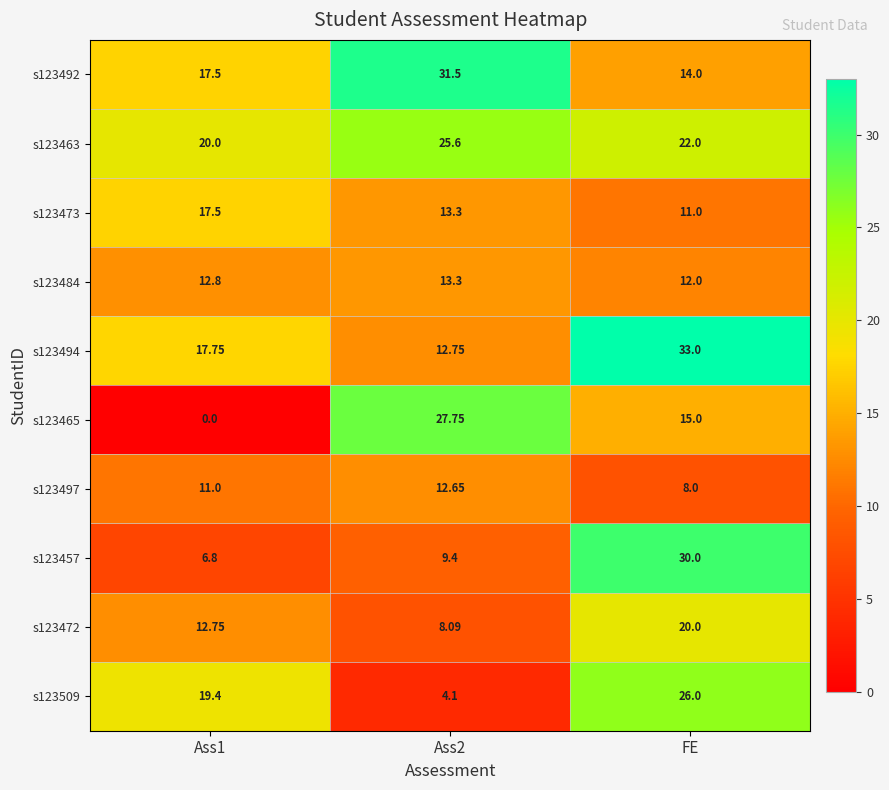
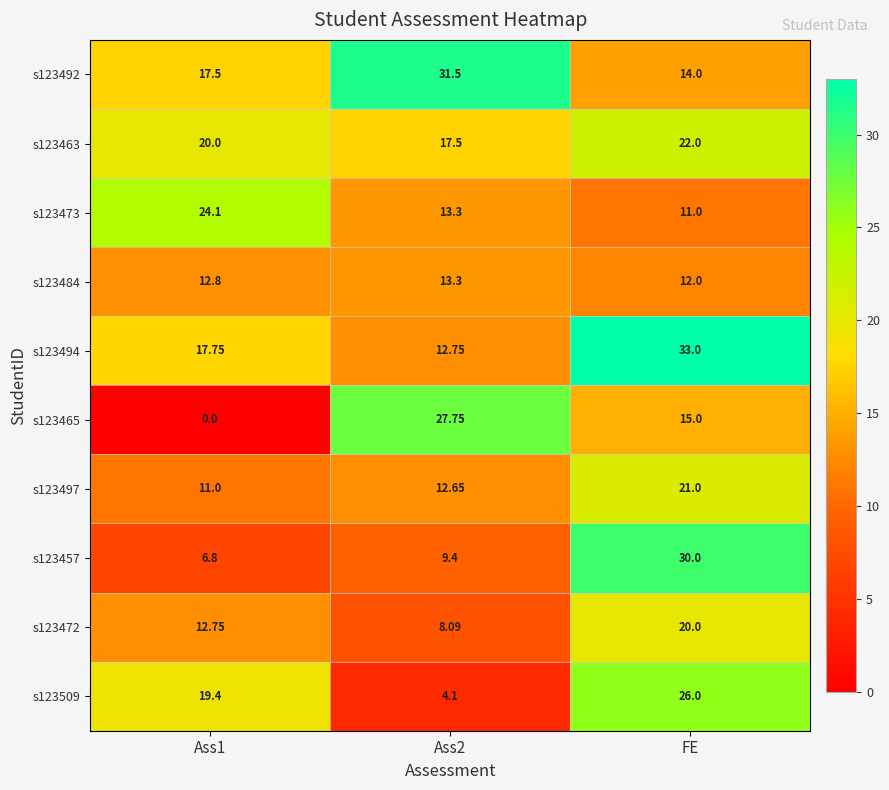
  {
    "s123492": {
      "Ass1": 17.5,
      "Ass2": 31.5,
      "FE": 14.0
    },
    "s123463": {
      "Ass1": 20.0,
-     "Ass2": 25.6,
+     "Ass2": 17.5,
      "FE": 22.0
    },
    "s123473": {
-     "Ass1": 17.5,
+     "Ass1": 24.1,
      "Ass2": 13.3,
      "FE": 11.0
    },
    "s123484": {
      "Ass1": 12.8,
      "Ass2": 13.3,
      "FE": 12.0
    },
    "s123494": {
      "Ass1": 17.75,
      "Ass2": 12.75,
      "FE": 33.0
    },
    "s123465": {
      "Ass1": 0.0,
      "Ass2": 27.75,
      "FE": 15.0
    },
    "s123497": {
      "Ass1": 11.0,
      "Ass2": 12.65,
-     "FE": 8.0
+     "FE": 21.0
    },
    "s123457": {
      "Ass1": 6.8,
      "Ass2": 9.4,
      "FE": 30.0
    },
    "s123472": {
      "Ass1": 12.75,
      "Ass2": 8.09,
      "FE": 20.0
    },
    "s123509": {
      "Ass1": 19.4,
      "Ass2": 4.1,
      "FE": 26.0
    }
  }
